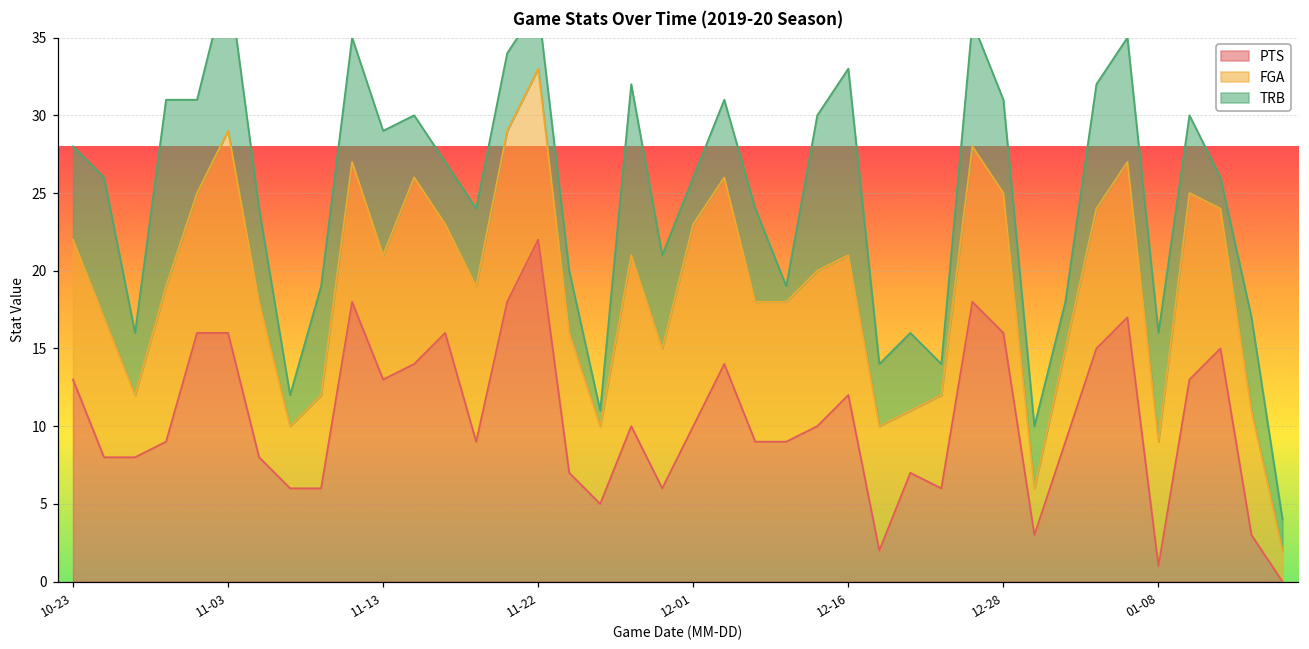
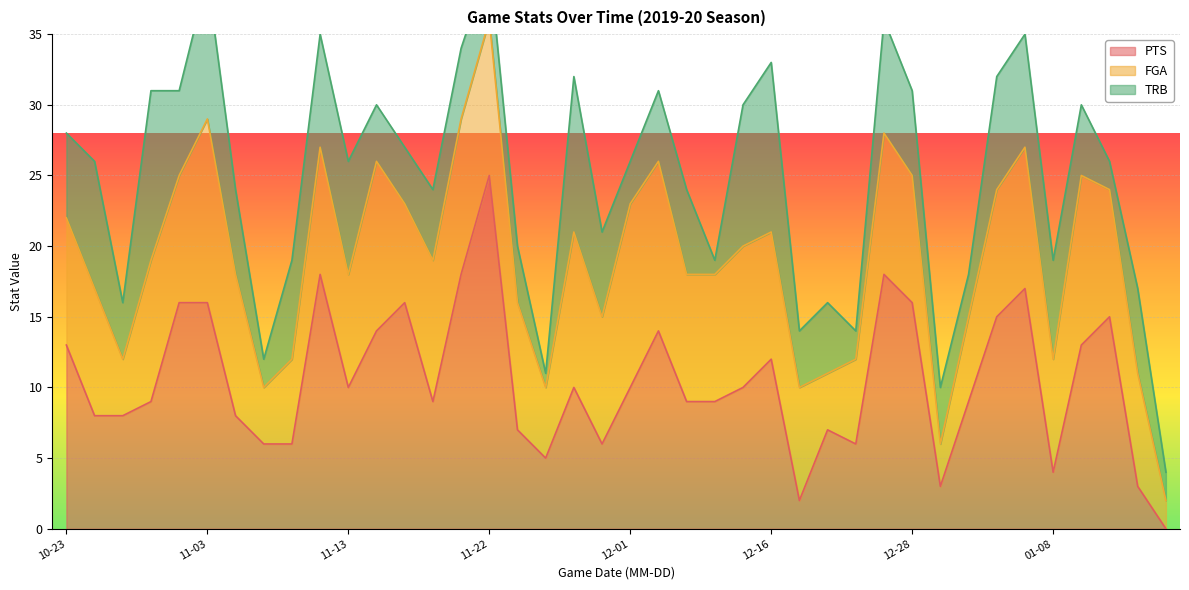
  {
    "PTS": {
      "10-23": 13,
      "11-03": 16,
-     "11-13": 13,
-     "11-22": 22,
+     "11-13": 10,
+     "11-22": 25,
      "12-01": 10,
      "12-16": 12,
      "12-28": 16,
-     "01-08": 1
+     "01-08": 4
    },
    "FGA": {
      "10-23": 9,
      "11-03": 13,
      "11-13": 8,
      "12-01": 13,
      "12-16": 9,
      "12-28": 9,
      "01-08": 8
    },
    "TRB": {
      "10-23": 6,
      "11-13": 8,
      "12-01": 3,
      "12-16": 12,
      "12-28": 6,
      "01-08": 7
    }
  }
